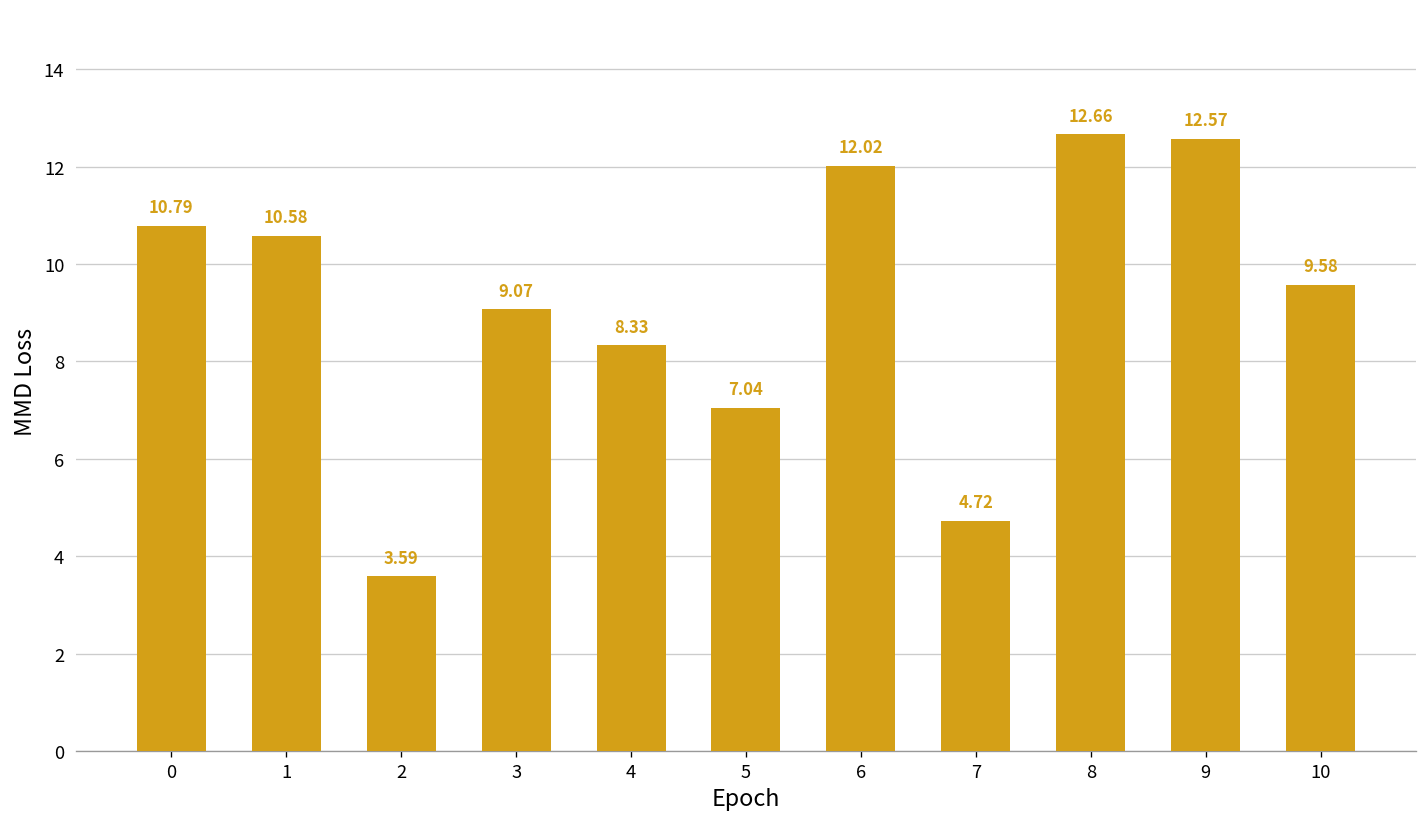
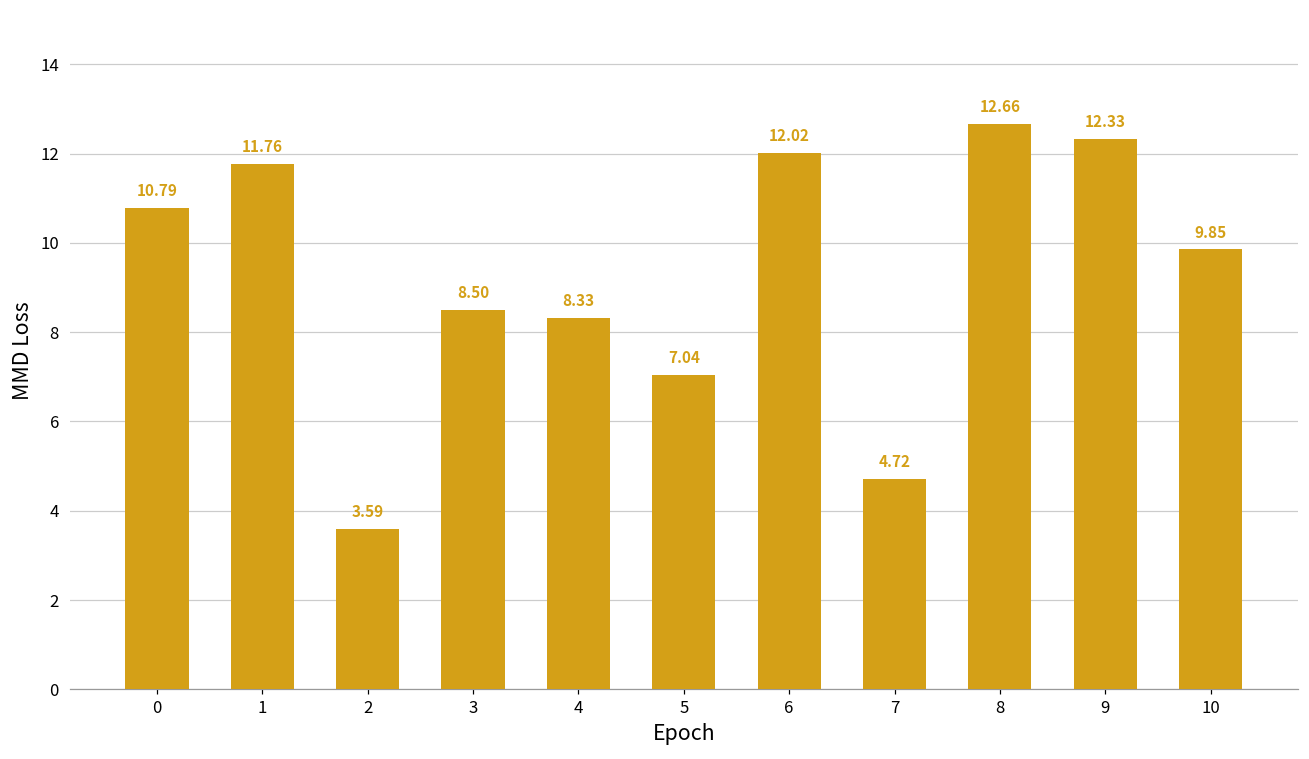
  {
    "0": 10.79,
-   "1": 10.58,
+   "1": 11.76,
    "2": 3.59,
-   "3": 9.07,
+   "3": 8.50,
    "4": 8.33,
    "5": 7.04,
    "6": 12.02,
    "7": 4.72,
    "8": 12.66,
-   "9": 12.57,
-   "10": 9.58
+   "9": 12.33,
+   "10": 9.85
  }
